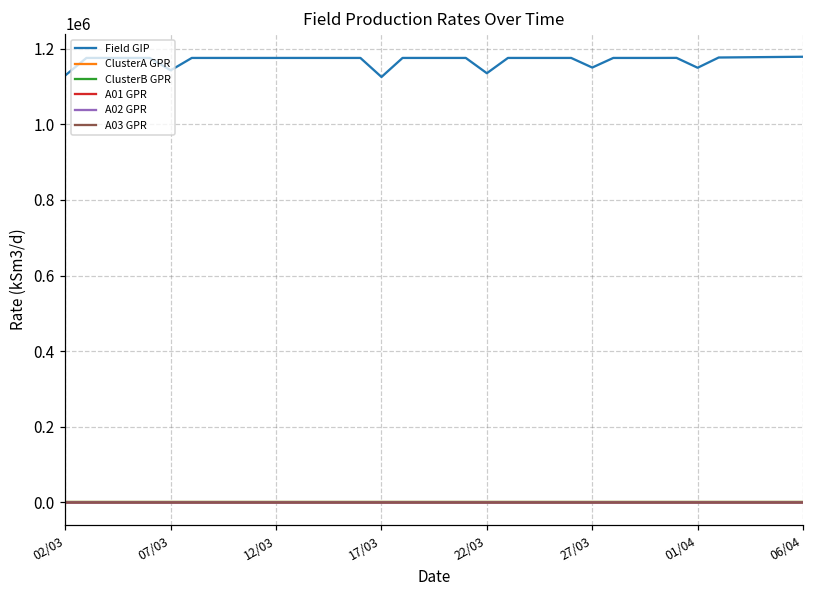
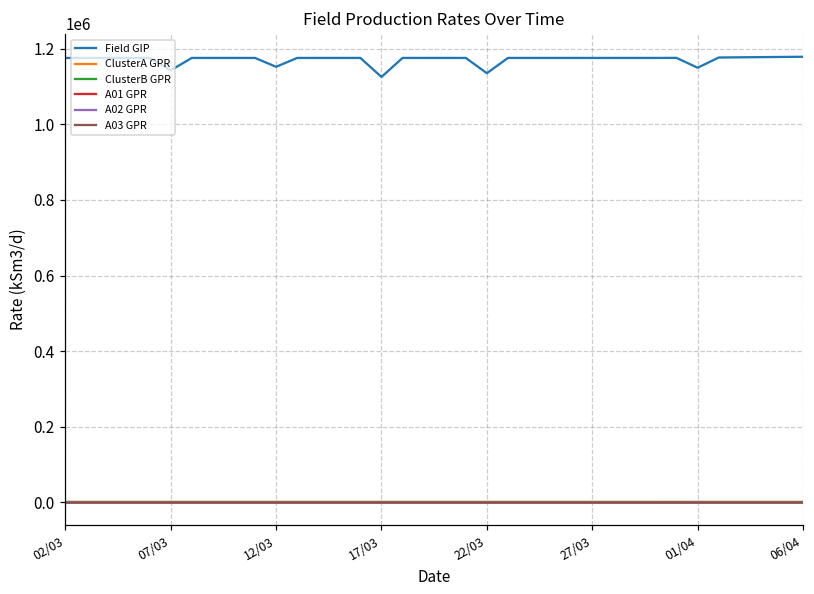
  {
    "Field GIP": {
-     "02/03": 1130000,
-     "12/03": 1180000,
+     "02/03": 1180000,
+     "12/03": 1150000,
      "17/03": 1130000,
      "22/03": 1140000,
-     "27/03": 1150000,
+     "27/03": 1180000,
      "01/04": 1150000,
      "06/04": 1180000
    },
    "A03 GPR": {
      "02/03": 0,
      "07/03": 0,
      "12/03": 0,
      "17/03": 0,
      "22/03": 0,
      "27/03": 0,
      "01/04": 0,
      "06/04": 0
    }
  }
